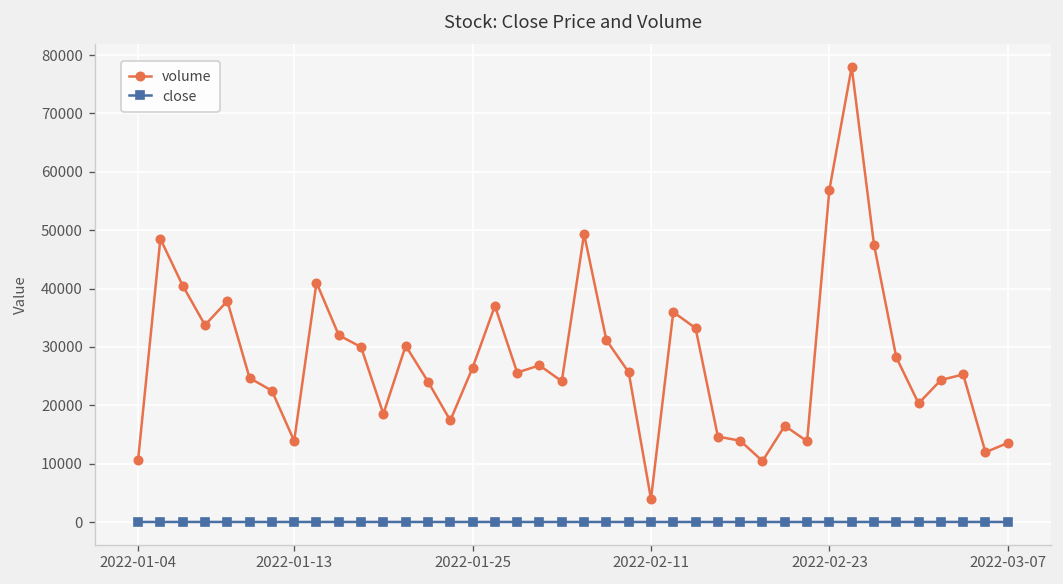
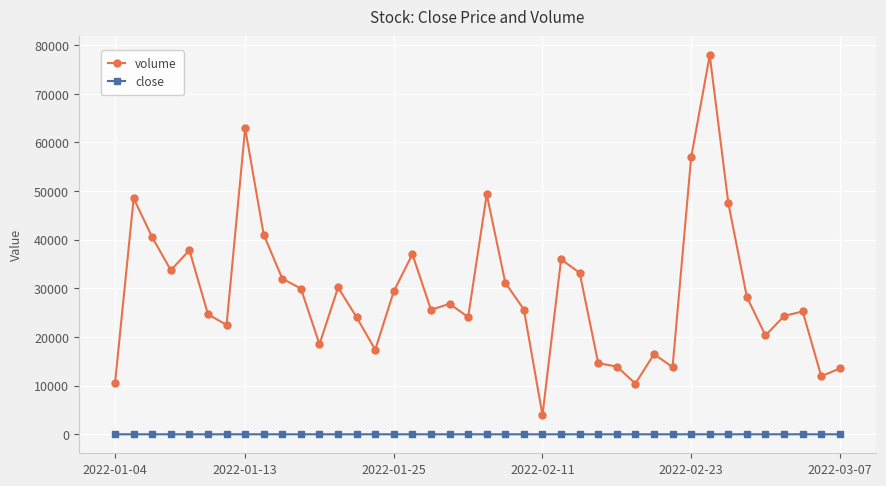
  {
    "volume": {
      "2022-01-04": 11000,
-     "2022-01-13": 14000,
-     "2022-01-25": 26000,
+     "2022-01-13": 63000,
+     "2022-01-25": 29000,
      "2022-02-11": 4000,
      "2022-02-23": 57000,
      "2022-03-07": 14000
    },
    "close": {
      "2022-01-04": 0,
      "2022-01-13": 0,
      "2022-01-25": 0,
      "2022-02-11": 0,
      "2022-02-23": 0,
      "2022-03-07": 0
    }
  }
